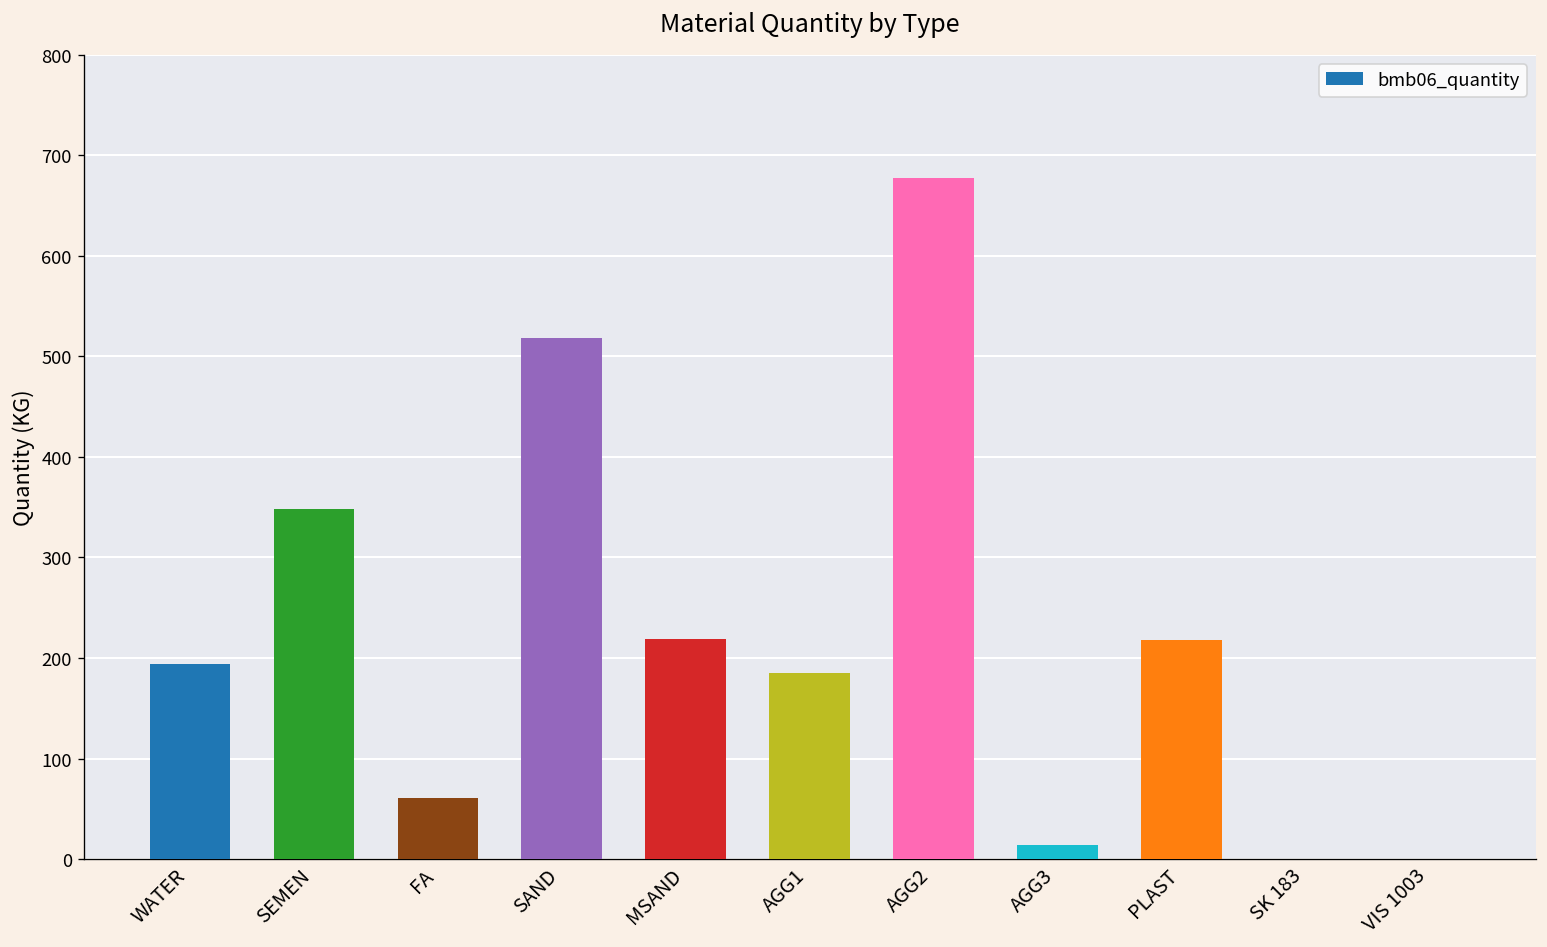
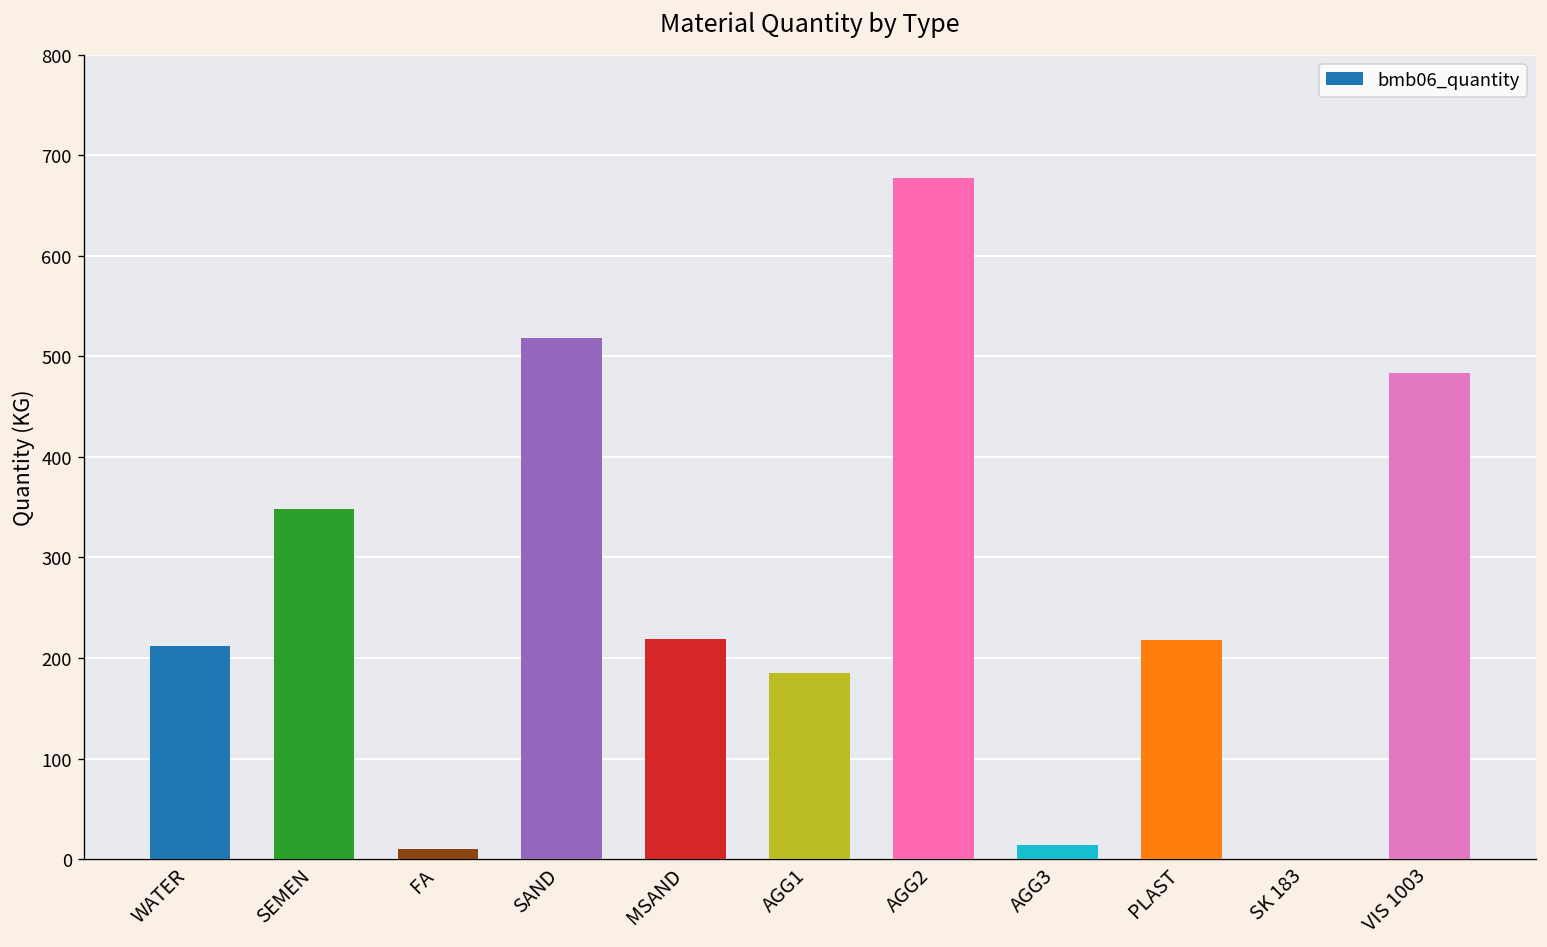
  {
-   "WATER": 190,
+   "WATER": 210,
    "SEMEN": 350,
-   "FA": 60,
+   "FA": 10,
    "SAND": 520,
    "MSAND": 220,
    "AGG1": 190,
    "AGG2": 680,
    "AGG3": 10,
    "PLAST": 220,
    "SK 183": 0,
-   "VIS 1003": 0
+   "VIS 1003": 480
  }
